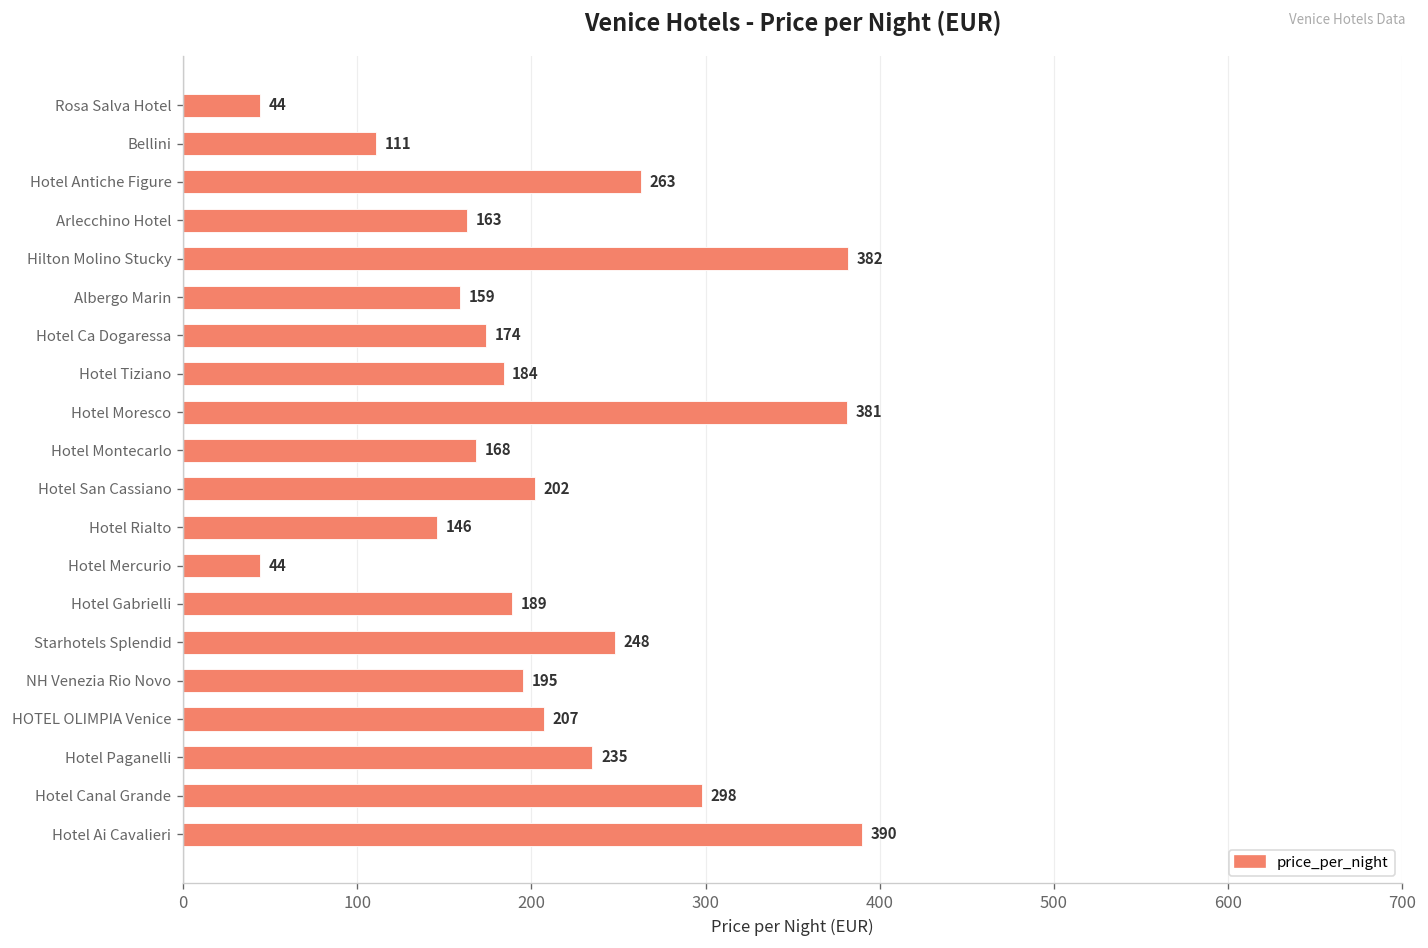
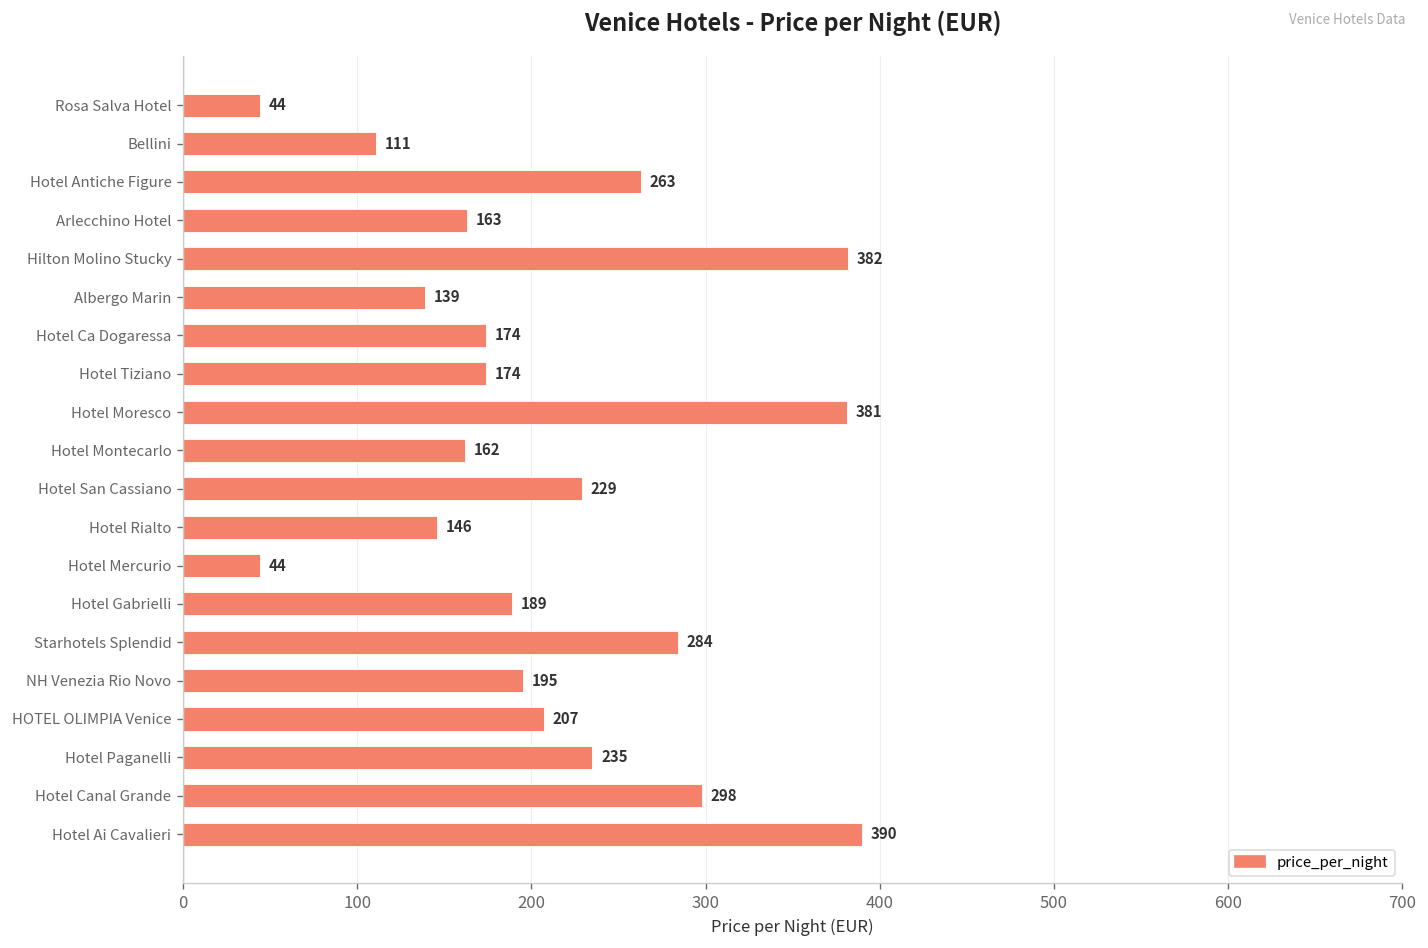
  {
    "Rosa Salva Hotel": 44,
    "Bellini": 111,
    "Hotel Antiche Figure": 263,
    "Arlecchino Hotel": 163,
    "Hilton Molino Stucky": 382,
-   "Albergo Marin": 159,
+   "Albergo Marin": 139,
    "Hotel Ca Dogaressa": 174,
-   "Hotel Tiziano": 184,
+   "Hotel Tiziano": 174,
    "Hotel Moresco": 381,
-   "Hotel Montecarlo": 168,
-   "Hotel San Cassiano": 202,
+   "Hotel Montecarlo": 162,
+   "Hotel San Cassiano": 229,
    "Hotel Rialto": 146,
    "Hotel Mercurio": 44,
    "Hotel Gabrielli": 189,
-   "Starhotels Splendid": 248,
+   "Starhotels Splendid": 284,
    "NH Venezia Rio Novo": 195,
    "HOTEL OLIMPIA Venice": 207,
    "Hotel Paganelli": 235,
    "Hotel Canal Grande": 298,
    "Hotel Ai Cavalieri": 390
  }
